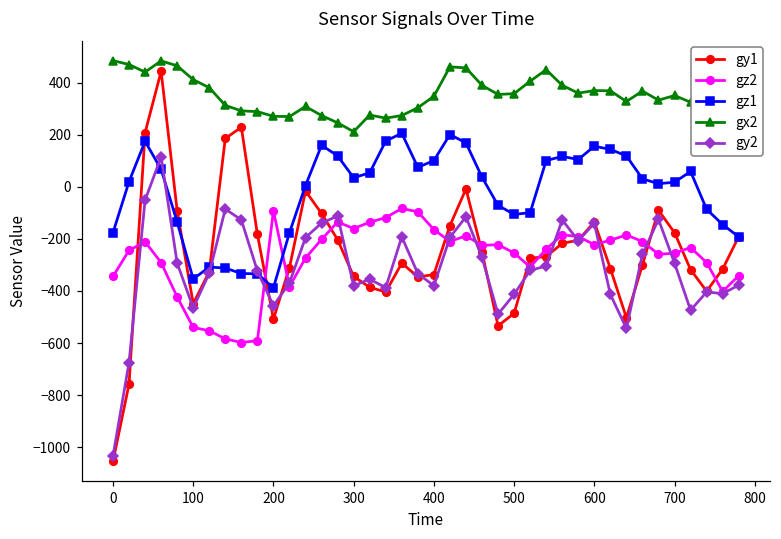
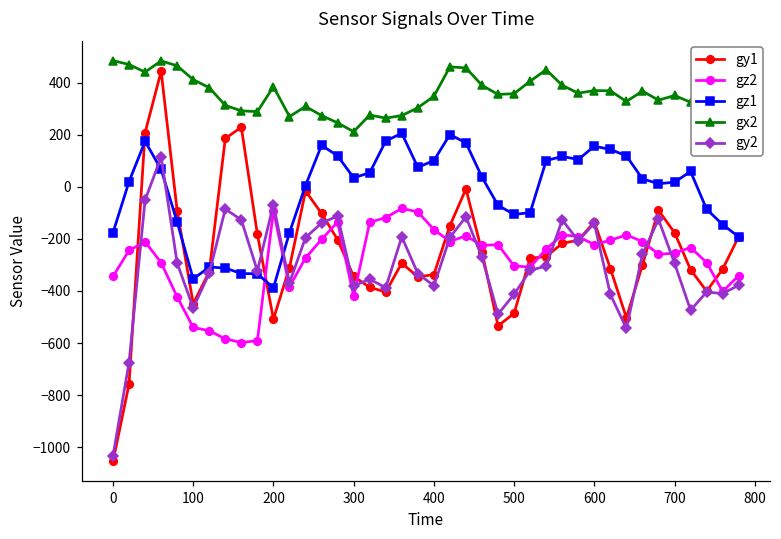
  {
    "gy1": {
      "0": -1060,
      "100": -450,
      "200": -510,
      "300": -340,
      "400": -340,
      "500": -490,
      "700": -180
    },
    "gz2": {
      "0": -340,
      "100": -540,
      "200": -90,
-     "300": -160,
+     "300": -420,
      "400": -160,
-     "500": -250,
+     "500": -300,
      "600": -220,
      "700": -260
    },
    "gz1": {
      "0": -180,
      "100": -350,
      "200": -390,
      "300": 40,
      "400": 100,
      "500": -110,
      "600": 160,
      "700": 20
    },
    "gx2": {
      "0": 490,
      "100": 410,
-     "200": 270,
+     "200": 390,
      "300": 210,
      "400": 350,
      "500": 360,
      "600": 370,
      "700": 350
    },
    "gy2": {
      "0": -1030,
      "100": -470,
-     "200": -460,
+     "200": -70,
      "300": -380,
      "400": -380,
      "500": -410,
      "700": -290
    }
  }
